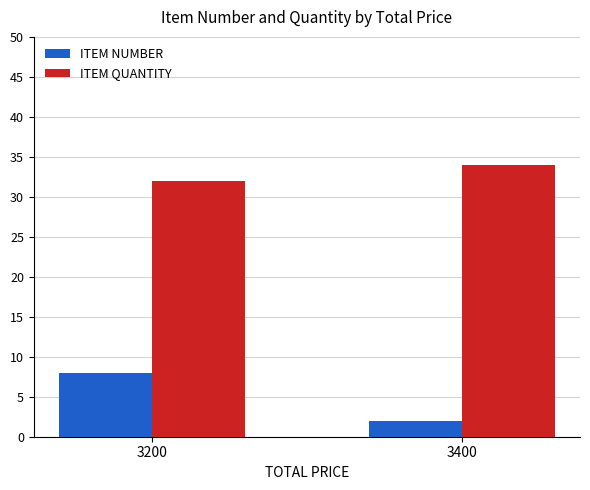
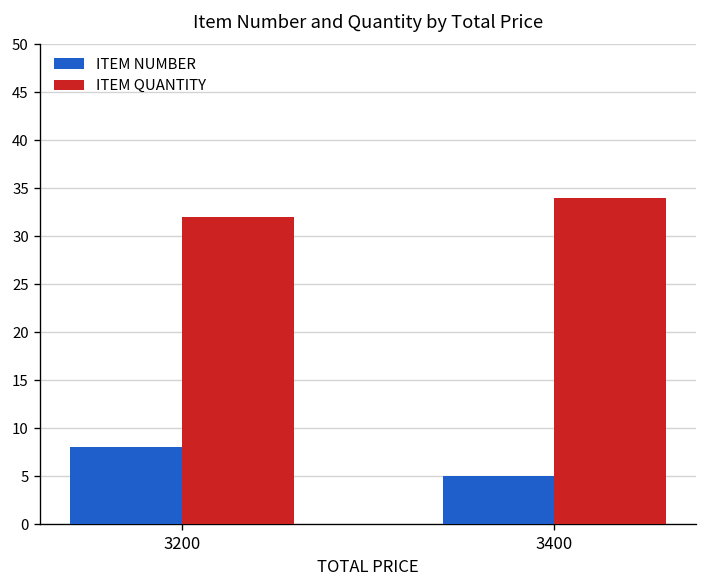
  {
    "ITEM NUMBER": {
      "3200": 8,
-     "3400": 2
+     "3400": 5
    },
    "ITEM QUANTITY": {
      "3200": 32,
      "3400": 34
    }
  }
